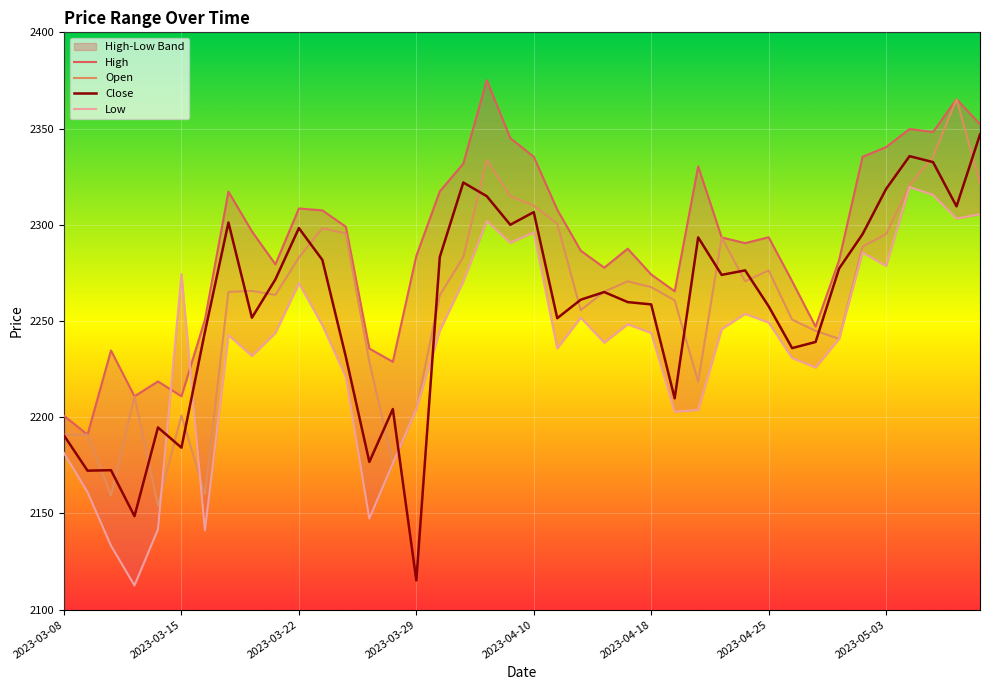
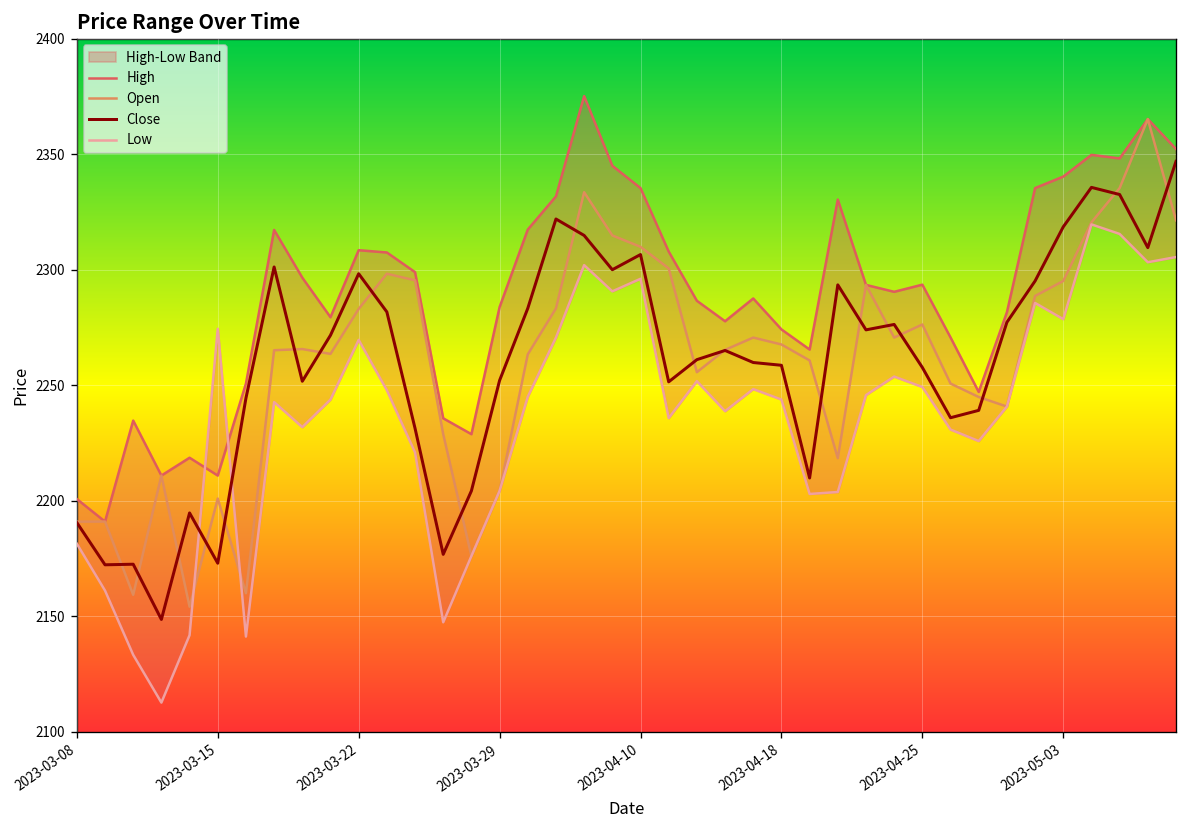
  {
    "Close": {
-     "2023-03-15": 2184,
+     "2023-03-15": 2173,
      "2023-03-22": 2298,
-     "2023-03-29": 2115,
+     "2023-03-29": 2252,
      "2023-04-10": 2307,
      "2023-04-18": 2259,
      "2023-04-25": 2258,
      "2023-05-03": 2319
    },
    "Low": {
      "2023-03-08": 2181,
      "2023-03-22": 2270,
      "2023-04-10": 2296,
      "2023-04-18": 2244,
      "2023-04-25": 2249,
      "2023-05-03": 2279
    }
  }
